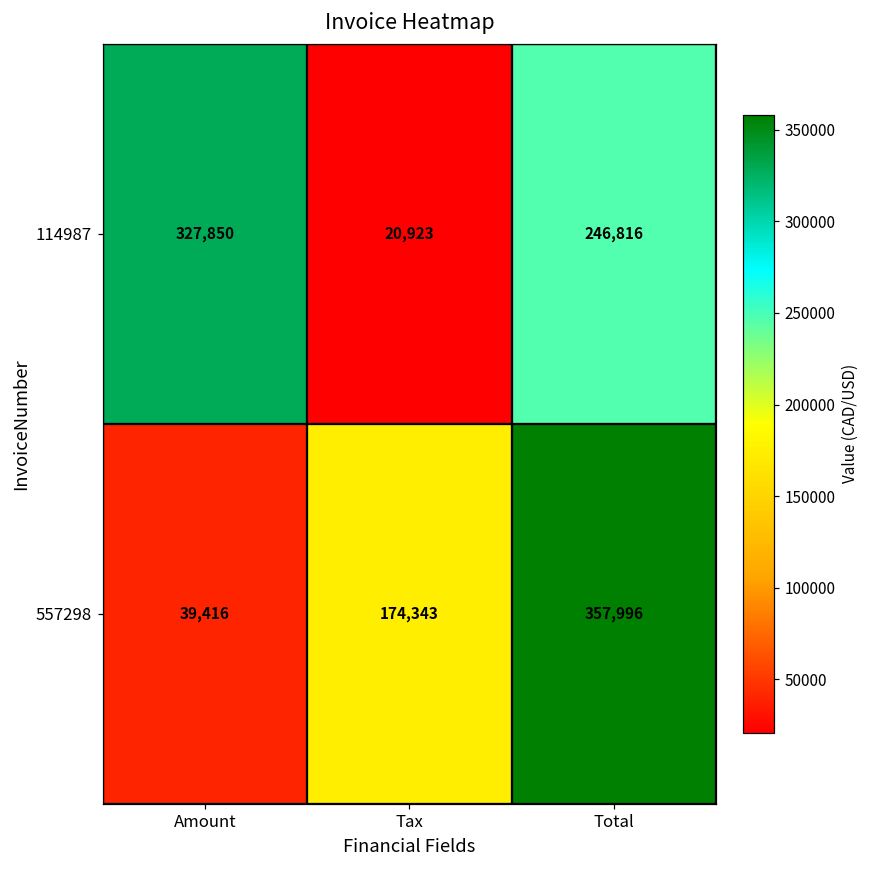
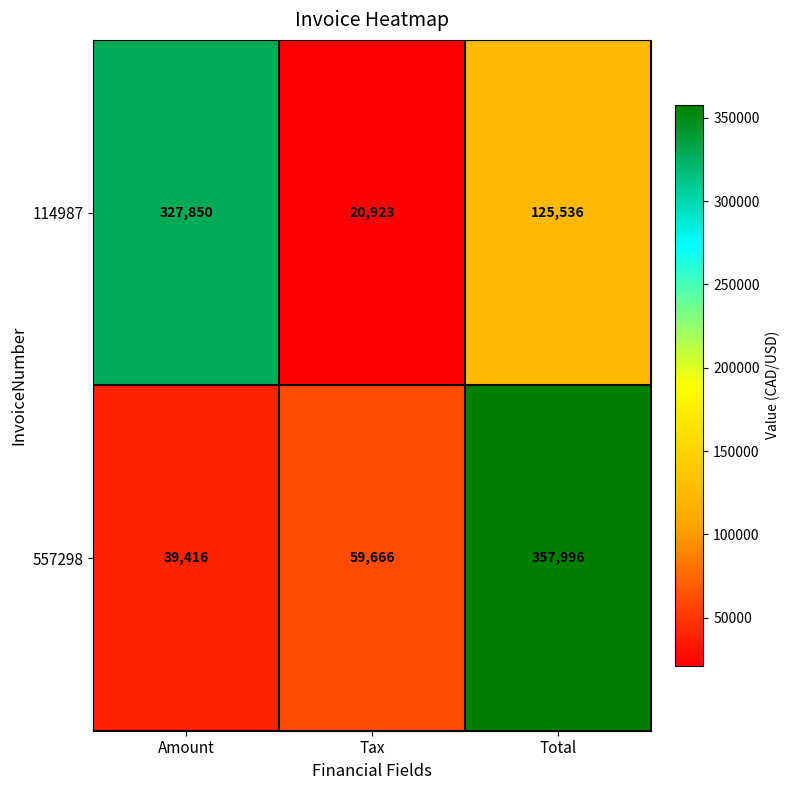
  {
    "114987": {
      "Amount": "327,850",
      "Tax": "20,923",
-     "Total": "246,816"
+     "Total": "125,536"
    },
    "557298": {
      "Amount": "39,416",
-     "Tax": "174,343",
+     "Tax": "59,666",
      "Total": "357,996"
    }
  }
